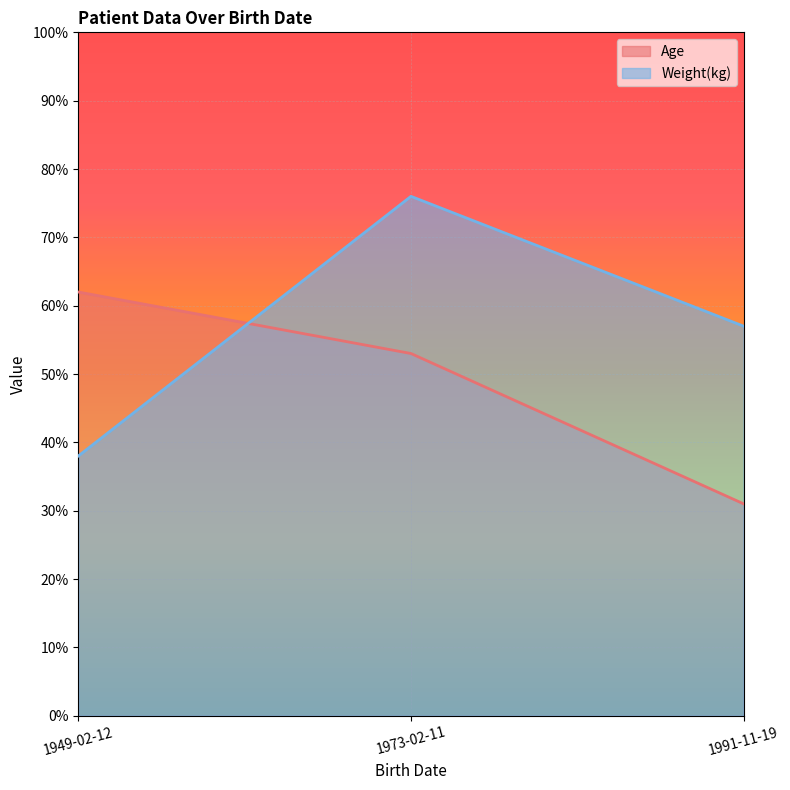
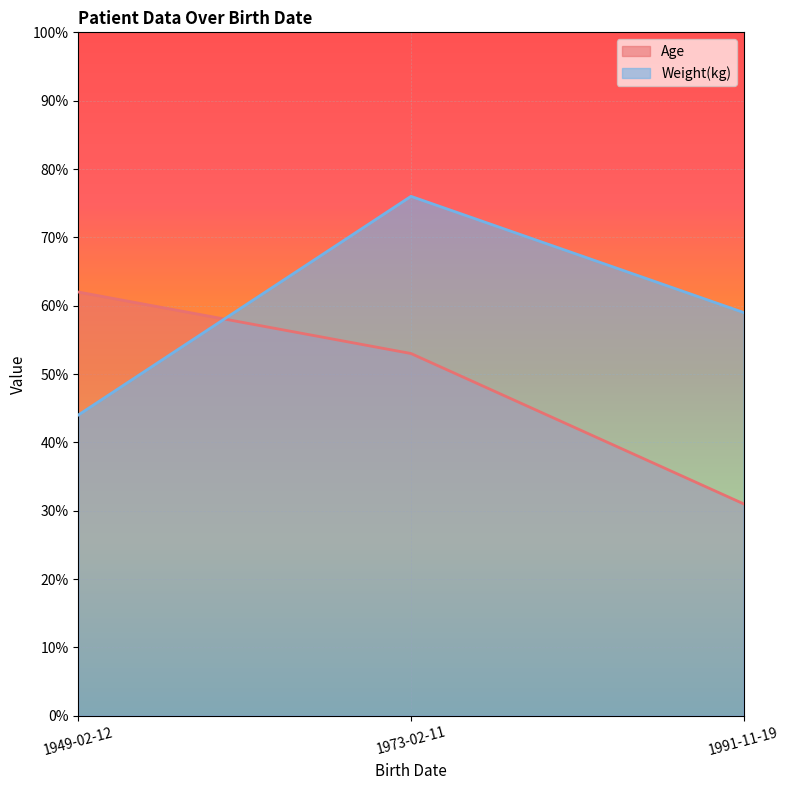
  {
    "Age": {
      "1949-02-12": "62%",
      "1973-02-11": "53%",
      "1991-11-19": "31%"
    },
    "Weight(kg)": {
-     "1949-02-12": "38%",
+     "1949-02-12": "44%",
      "1973-02-11": "76%",
-     "1991-11-19": "57%"
+     "1991-11-19": "59%"
    }
  }
